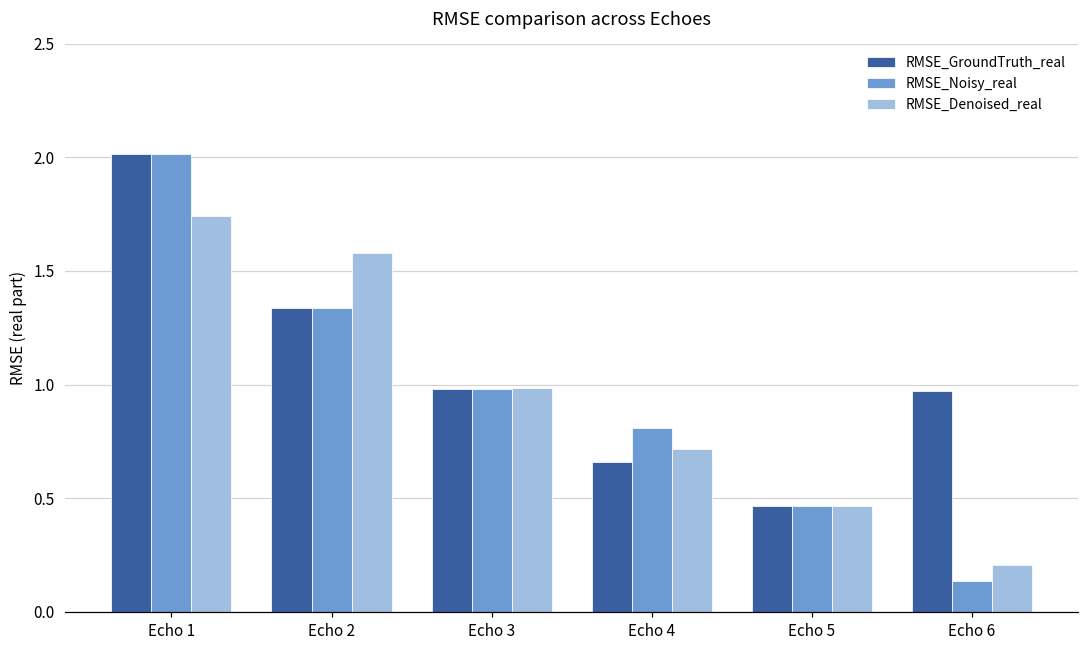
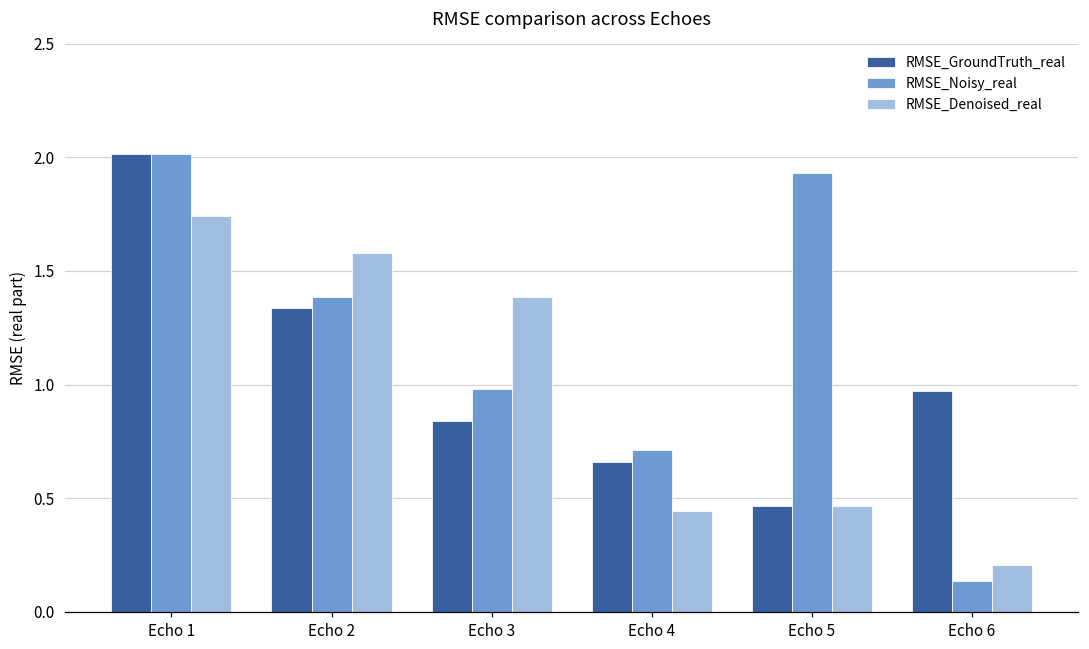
  {
    "RMSE_GroundTruth_real": {
      "Echo 1": 2.02,
      "Echo 2": 1.34,
-     "Echo 3": 0.98,
+     "Echo 3": 0.84,
      "Echo 4": 0.66,
      "Echo 5": 0.47,
      "Echo 6": 0.97
    },
    "RMSE_Noisy_real": {
      "Echo 1": 2.02,
-     "Echo 2": 1.34,
+     "Echo 2": 1.38,
      "Echo 3": 0.98,
-     "Echo 4": 0.81,
-     "Echo 5": 0.47,
+     "Echo 4": 0.71,
+     "Echo 5": 1.93,
      "Echo 6": 0.14
    },
    "RMSE_Denoised_real": {
      "Echo 1": 1.74,
      "Echo 2": 1.58,
-     "Echo 3": 0.99,
-     "Echo 4": 0.72,
+     "Echo 3": 1.38,
+     "Echo 4": 0.44,
      "Echo 5": 0.47,
      "Echo 6": 0.21
    }
  }
